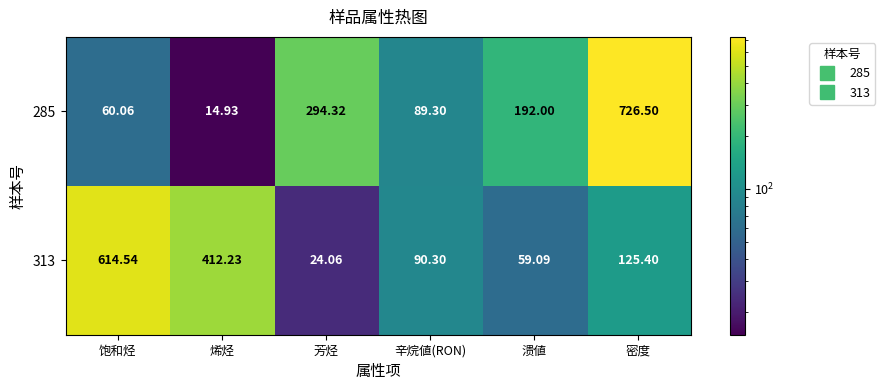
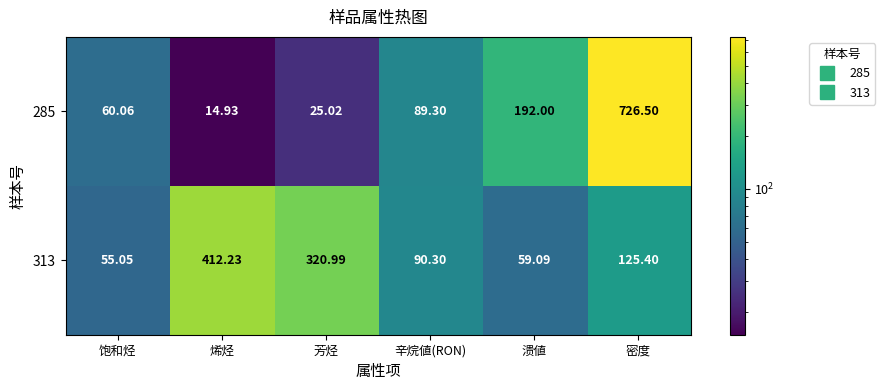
  {
    "285": {
      "饱和烃": 60.06,
      "烯烃": 14.93,
-     "芳烃": 294.32,
+     "芳烃": 25.02,
      "辛烷値(RON)": 89.30,
      "溃値": 192.00,
      "密度": 726.50
    },
    "313": {
-     "饱和烃": 614.54,
+     "饱和烃": 55.05,
      "烯烃": 412.23,
-     "芳烃": 24.06,
+     "芳烃": 320.99,
      "辛烷値(RON)": 90.30,
      "溃値": 59.09,
      "密度": 125.40
    }
  }
